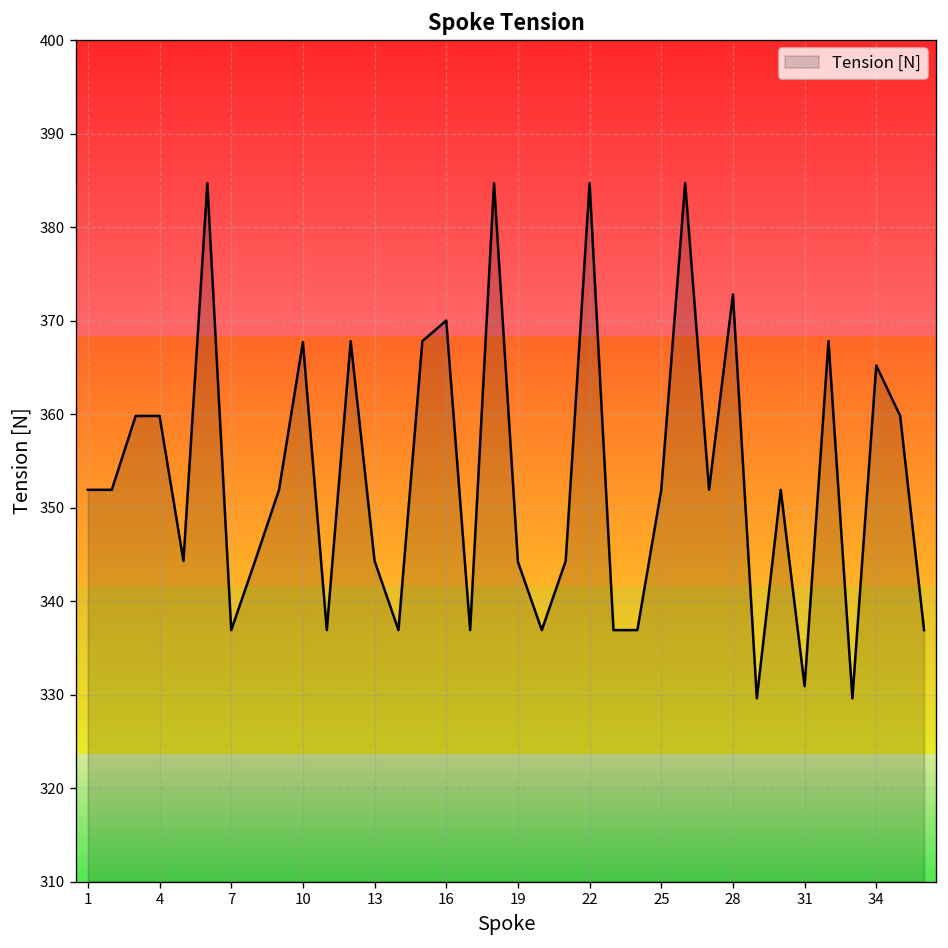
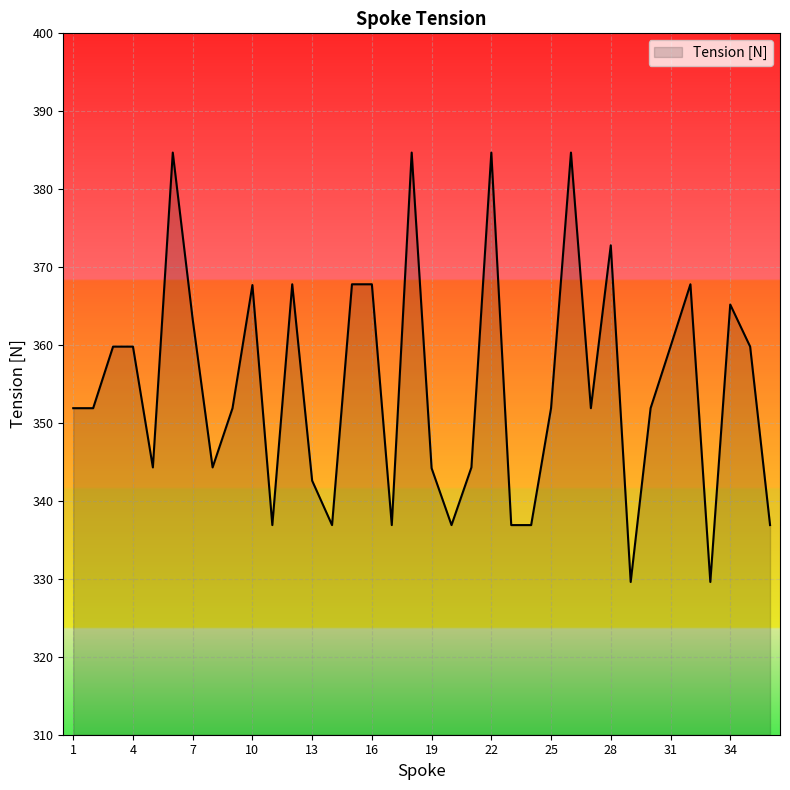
  {
    "1": 352,
    "4": 360,
-   "7": 337,
+   "7": 363,
    "10": 368,
-   "13": 344,
-   "16": 370,
+   "13": 343,
+   "16": 368,
    "19": 344,
    "22": 385,
    "25": 352,
    "28": 373,
-   "31": 331,
+   "31": 360,
    "34": 365
  }
